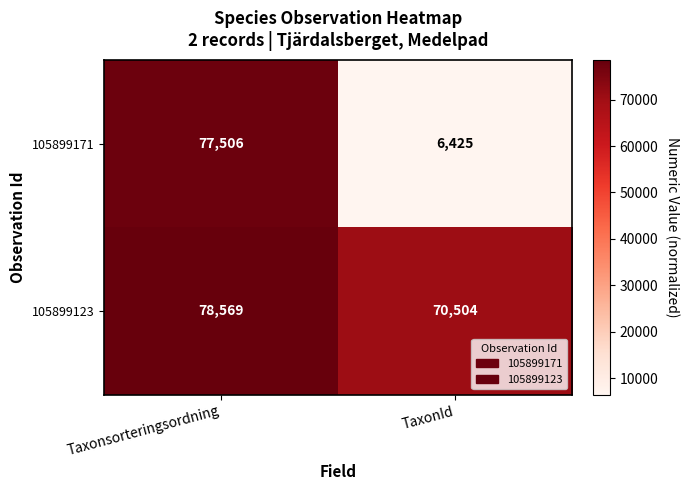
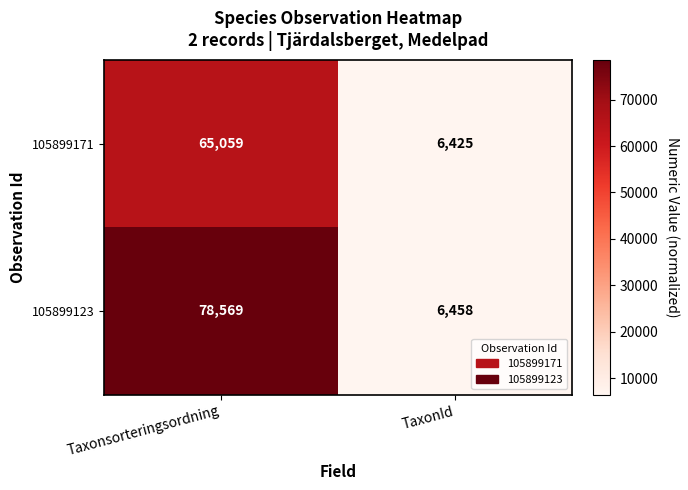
  {
    "105899171": {
-     "Taxonsorteringsordning": "77,506",
+     "Taxonsorteringsordning": "65,059",
      "TaxonId": "6,425"
    },
    "105899123": {
      "Taxonsorteringsordning": "78,569",
-     "TaxonId": "70,504"
+     "TaxonId": "6,458"
    }
  }
